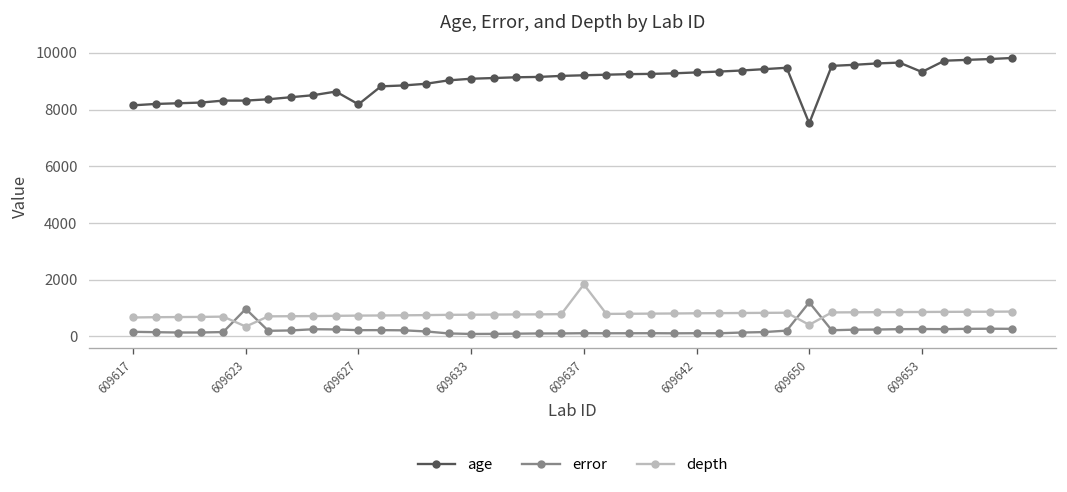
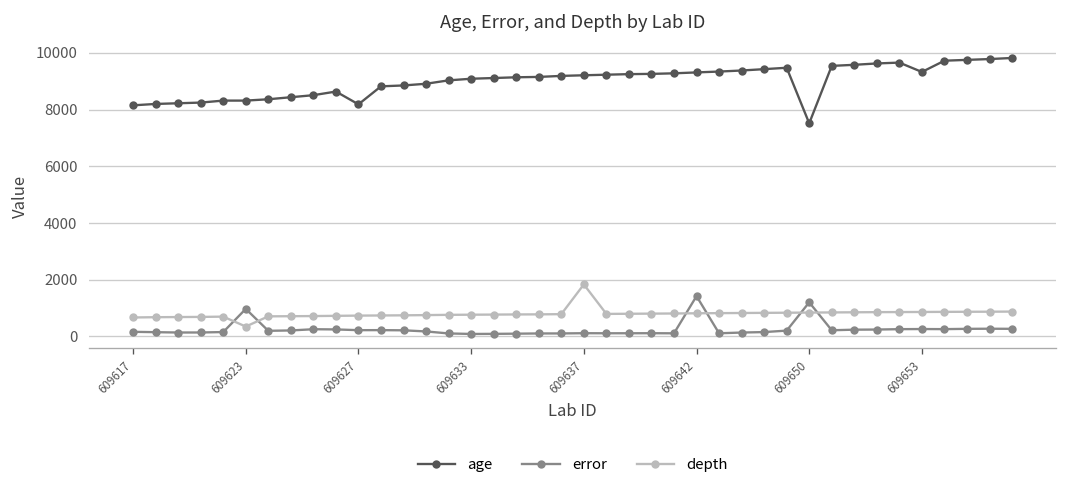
  {
    "age": {
      "609617": 8200,
      "609623": 8300,
      "609627": 8200,
      "609633": 9100,
      "609637": 9200,
      "609642": 9300,
      "609650": 7500,
      "609653": 9300
    },
    "error": {
      "609617": 200,
      "609623": 1000,
      "609627": 200,
      "609633": 100,
      "609637": 100,
-     "609642": 100,
+     "609642": 1400,
      "609650": 1200,
      "609653": 300
    },
    "depth": {
      "609617": 700,
      "609623": 400,
      "609627": 700,
      "609633": 800,
      "609637": 1800,
      "609642": 800,
-     "609650": 400,
+     "609650": 800,
      "609653": 900
    }
  }
